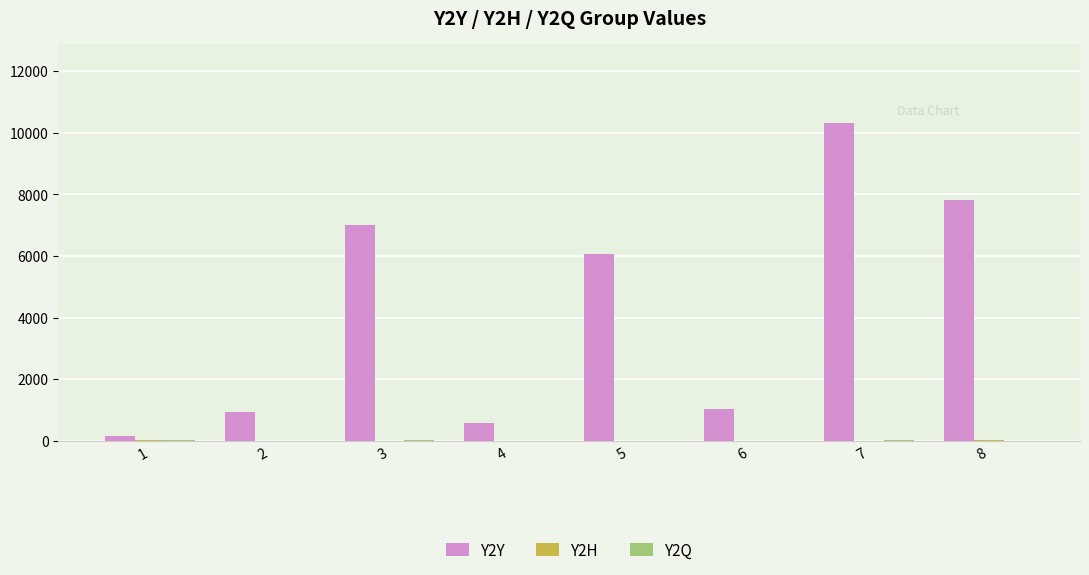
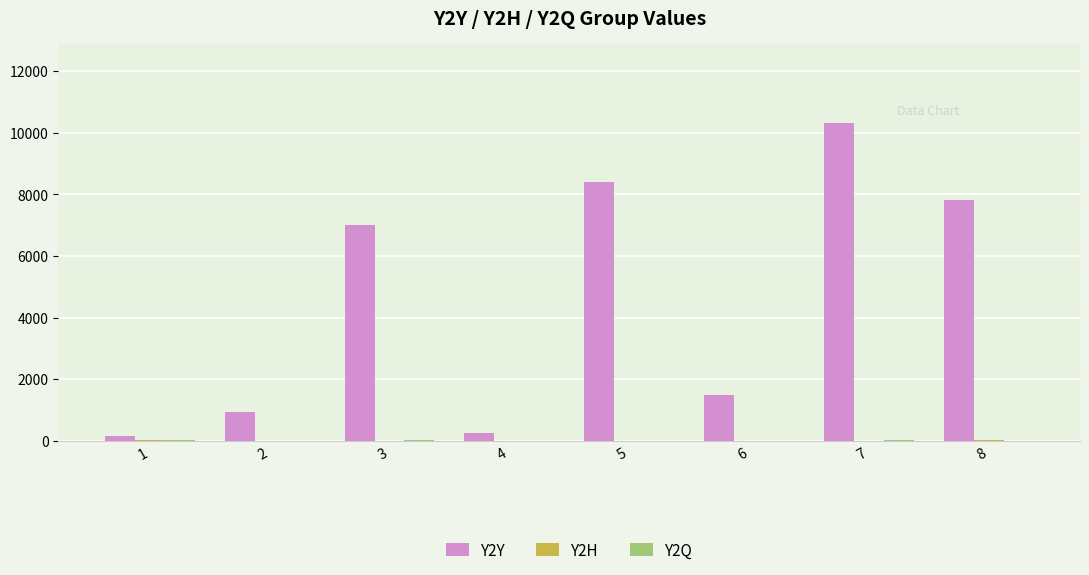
  {
    "Y2Y": {
      "1": 200,
      "2": 900,
      "3": 7000,
-     "4": 600,
-     "5": 6100,
-     "6": 1000,
+     "4": 300,
+     "5": 8400,
+     "6": 1500,
      "7": 10300,
      "8": 7800
    }
  }
